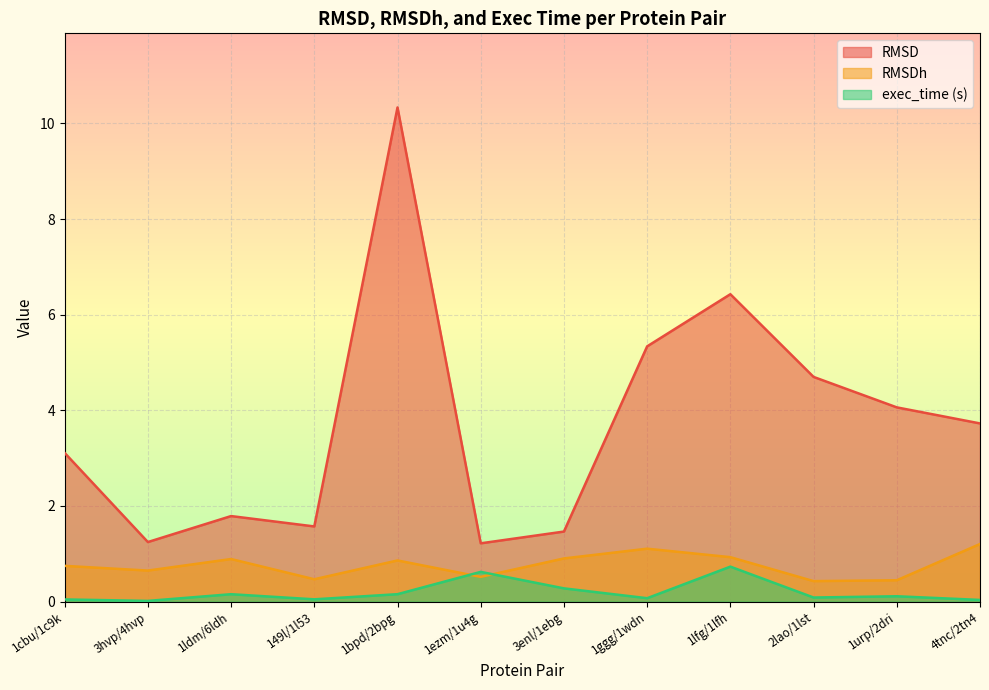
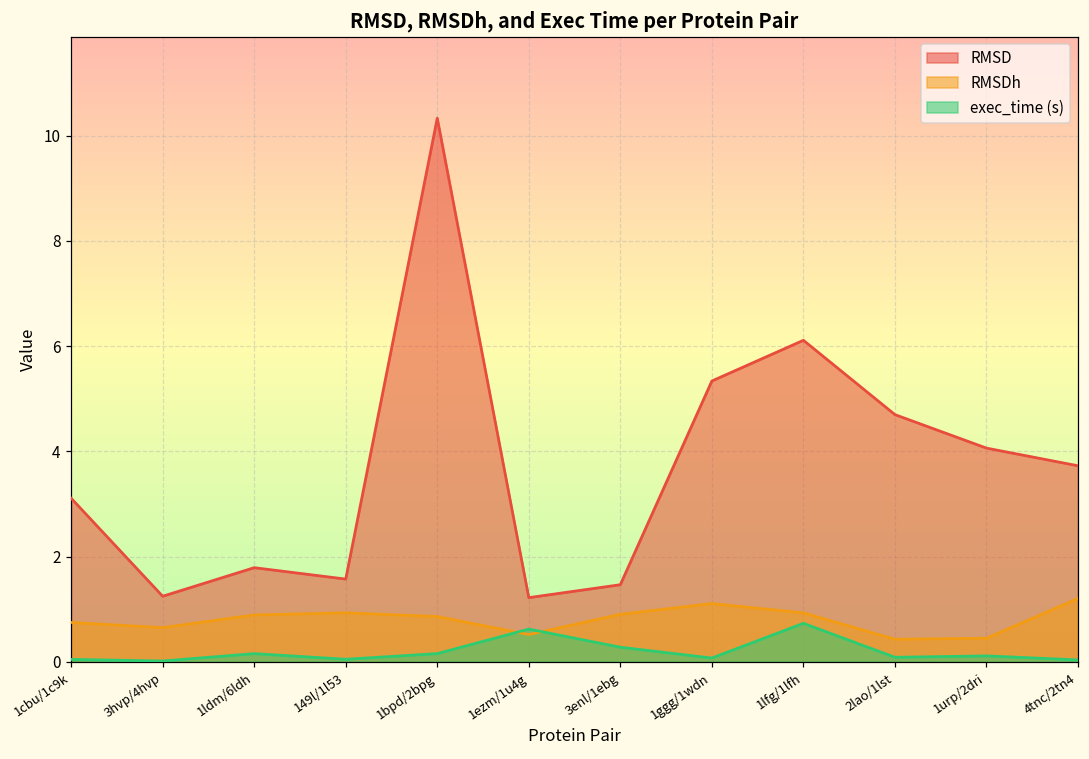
  {
    "RMSD": {
      "1cbu/1c9k": 3.1,
      "3hvp/4hvp": 1.2,
      "1ldm/6ldh": 1.8,
      "149l/1l53": 1.6,
      "1bpd/2bpg": 10.3,
      "1ezm/1u4g": 1.2,
      "3enl/1ebg": 1.5,
      "1ggg/1wdn": 5.3,
-     "1lfg/1lfh": 6.4,
+     "1lfg/1lfh": 6.1,
      "2lao/1lst": 4.7,
      "1urp/2dri": 4.1,
      "4tnc/2tn4": 3.7
    },
    "RMSDh": {
      "1cbu/1c9k": 0.7,
      "3hvp/4hvp": 0.6,
      "1ldm/6ldh": 0.9,
-     "149l/1l53": 0.5,
+     "149l/1l53": 0.9,
      "1bpd/2bpg": 0.9,
      "1ezm/1u4g": 0.5,
      "3enl/1ebg": 0.9,
      "1ggg/1wdn": 1.1,
      "1lfg/1lfh": 0.9,
      "2lao/1lst": 0.4,
      "1urp/2dri": 0.4,
      "4tnc/2tn4": 1.2
    },
    "exec_time (s)": {
      "1cbu/1c9k": 0.0,
      "3hvp/4hvp": 0.0,
      "1ldm/6ldh": 0.2,
      "149l/1l53": 0.0,
      "1bpd/2bpg": 0.2,
      "1ezm/1u4g": 0.6,
      "3enl/1ebg": 0.3,
      "1ggg/1wdn": 0.1,
      "1lfg/1lfh": 0.7,
      "2lao/1lst": 0.1,
      "1urp/2dri": 0.1,
      "4tnc/2tn4": 0.0
    }
  }
